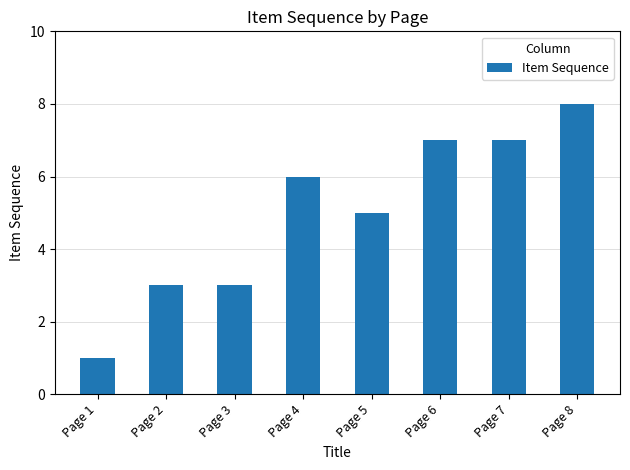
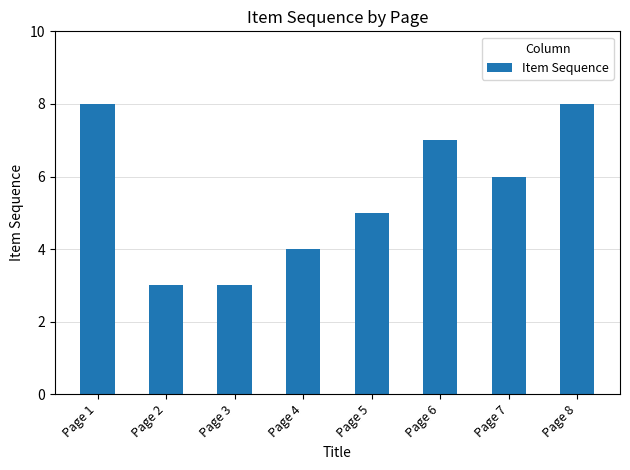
  {
-   "Page 1": 1,
+   "Page 1": 8,
    "Page 2": 3,
    "Page 3": 3,
-   "Page 4": 6,
+   "Page 4": 4,
    "Page 5": 5,
    "Page 6": 7,
-   "Page 7": 7,
+   "Page 7": 6,
    "Page 8": 8
  }
